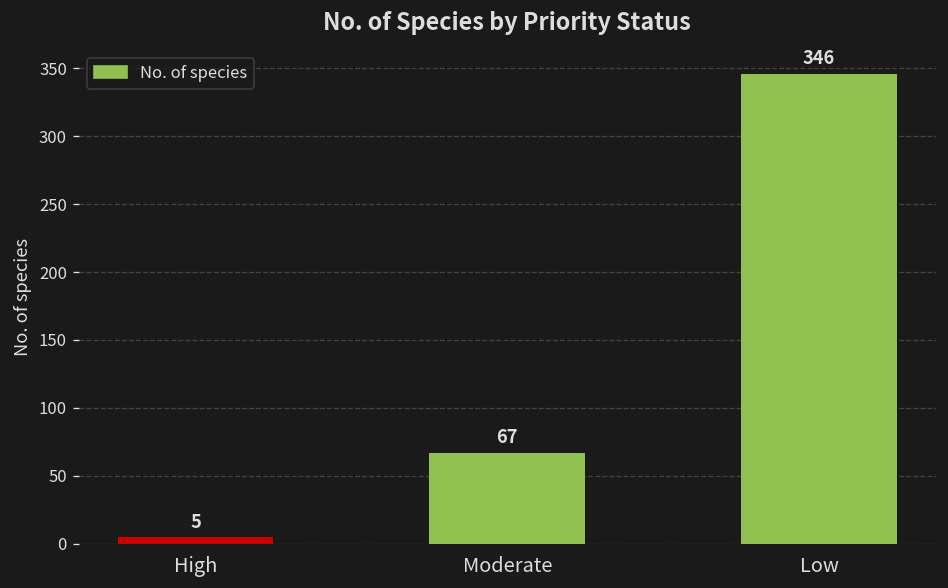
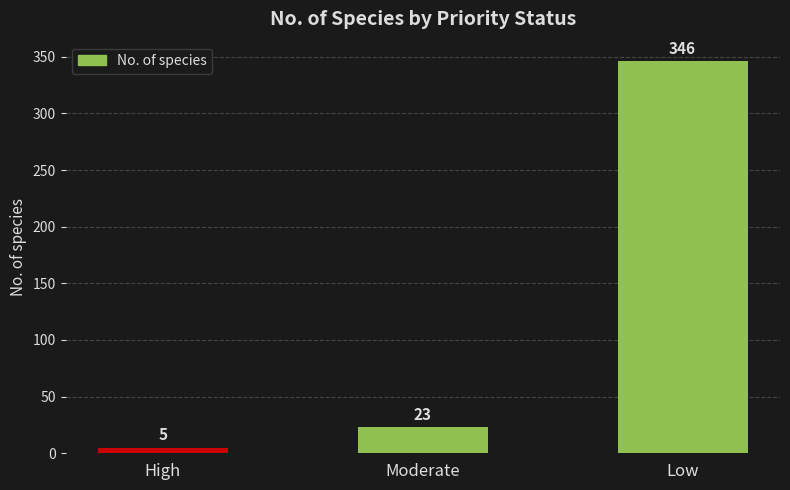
  {
    "High": 5,
-   "Moderate": 67,
+   "Moderate": 23,
    "Low": 346
  }
